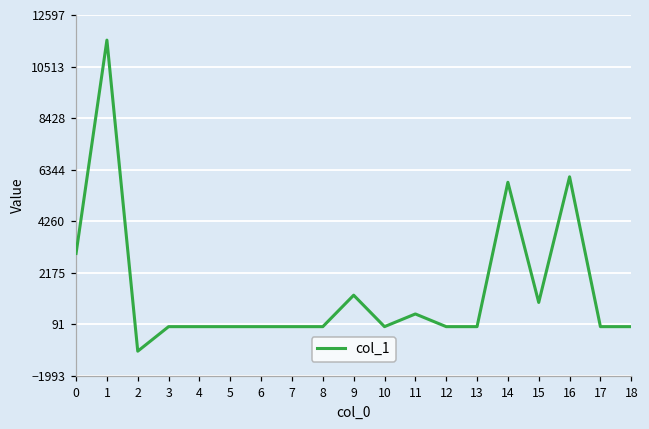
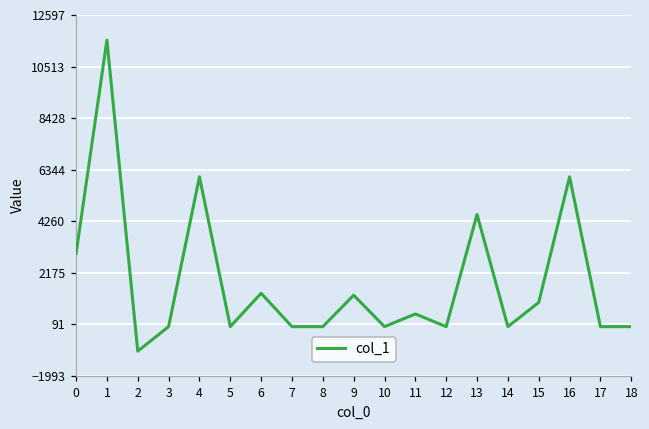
  {
    "0": 3000,
    "1": 11600,
    "2": -1000,
    "3": 0,
-   "4": 0,
+   "4": 6100,
    "5": 0,
-   "6": 0,
+   "6": 1400,
    "7": 0,
    "8": 0,
    "9": 1300,
    "10": 0,
    "11": 500,
    "12": 0,
-   "13": 0,
-   "14": 5800,
+   "13": 4500,
+   "14": 0,
    "15": 1000,
    "16": 6100,
    "17": 0,
    "18": 0
  }
